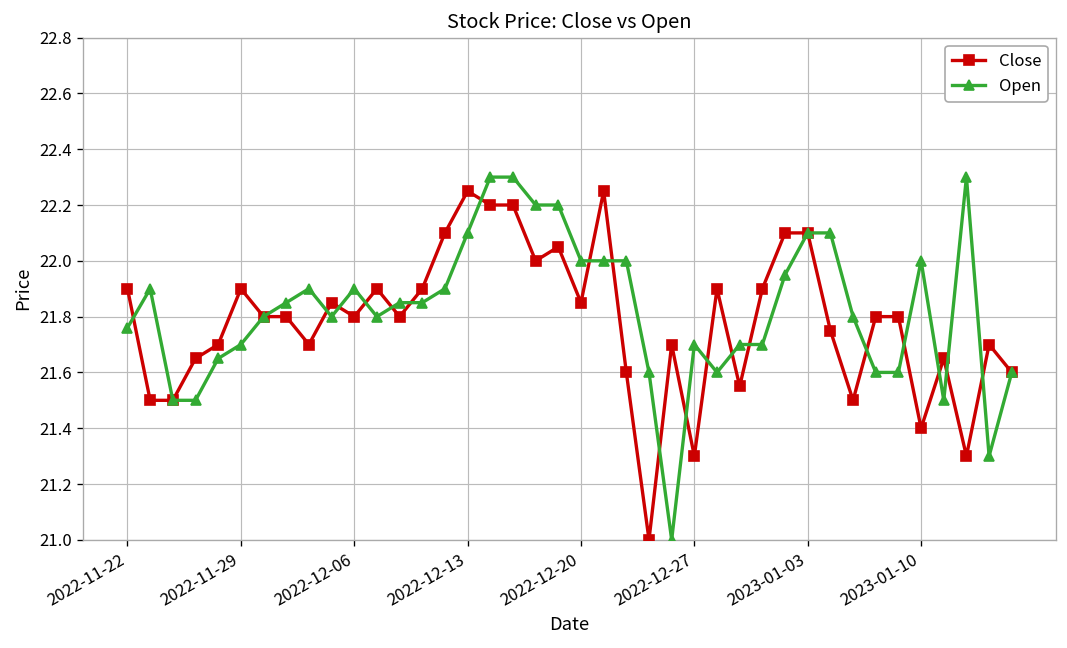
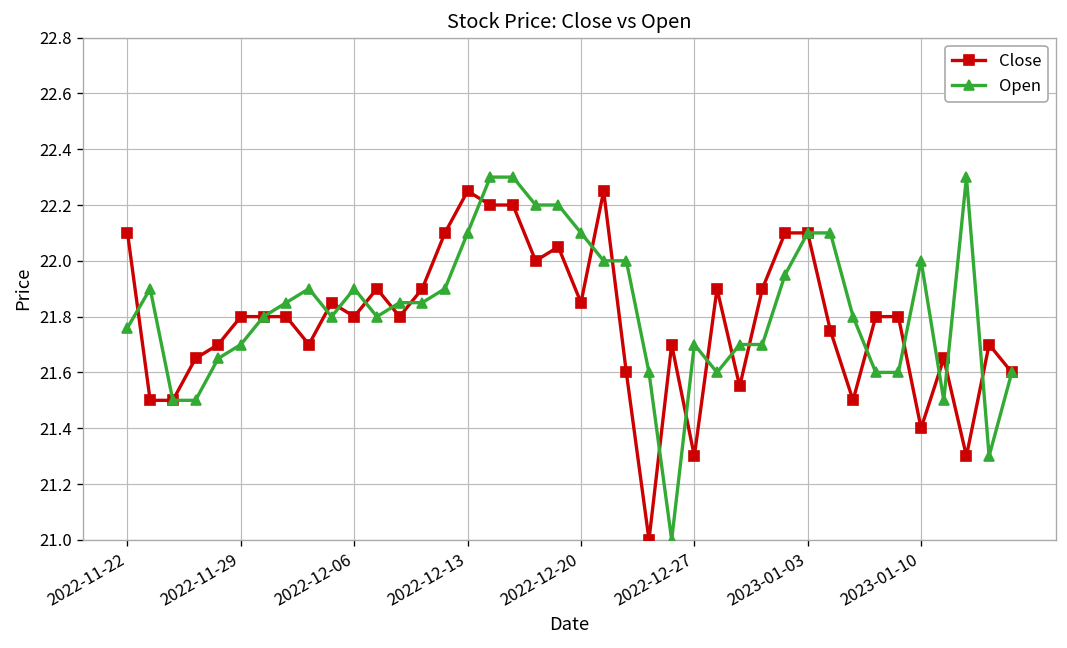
  {
    "Close": {
-     "2022-11-22": 21.9,
-     "2022-11-29": 21.9,
+     "2022-11-22": 22.1,
+     "2022-11-29": 21.8,
      "2022-12-06": 21.8,
      "2022-12-13": 22.25,
      "2022-12-20": 21.85,
      "2022-12-27": 21.3,
      "2023-01-10": 21.4
    },
    "Open": {
      "2022-11-22": 21.76,
      "2022-11-29": 21.7,
      "2022-12-06": 21.9,
      "2022-12-13": 22.1,
-     "2022-12-20": 22.0,
+     "2022-12-20": 22.1,
      "2022-12-27": 21.7,
      "2023-01-10": 22.0
    }
  }
